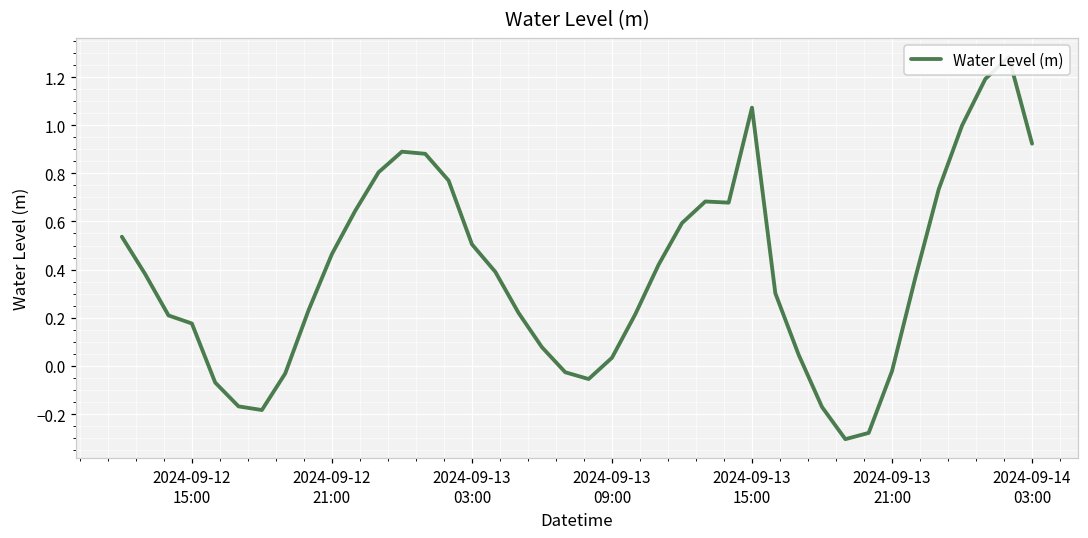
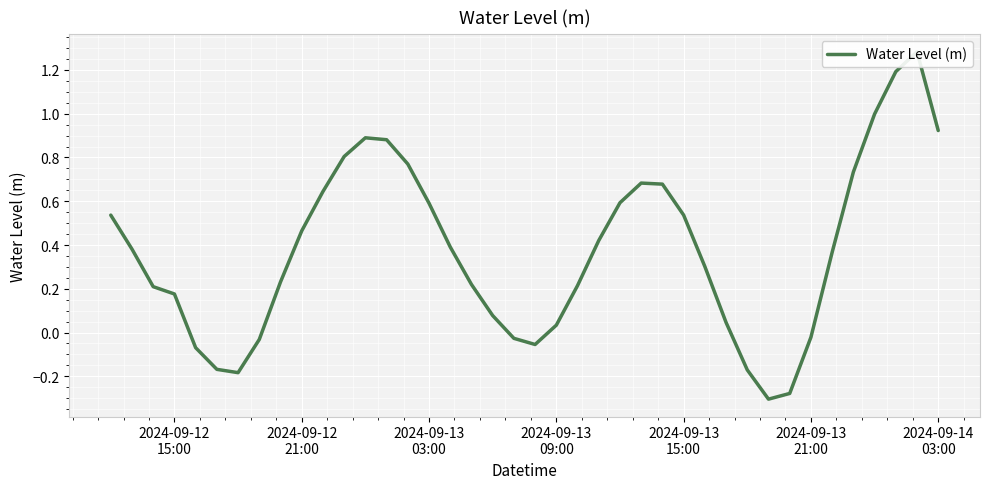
  {
    "2024-09-12 15:00": 0.18,
    "2024-09-12 21:00": 0.46,
-   "2024-09-13 03:00": 0.51,
+   "2024-09-13 03:00": 0.59,
    "2024-09-13 09:00": 0.03,
-   "2024-09-13 15:00": 1.07,
+   "2024-09-13 15:00": 0.54,
    "2024-09-13 21:00": -0.02,
    "2024-09-14 03:00": 0.92
  }
